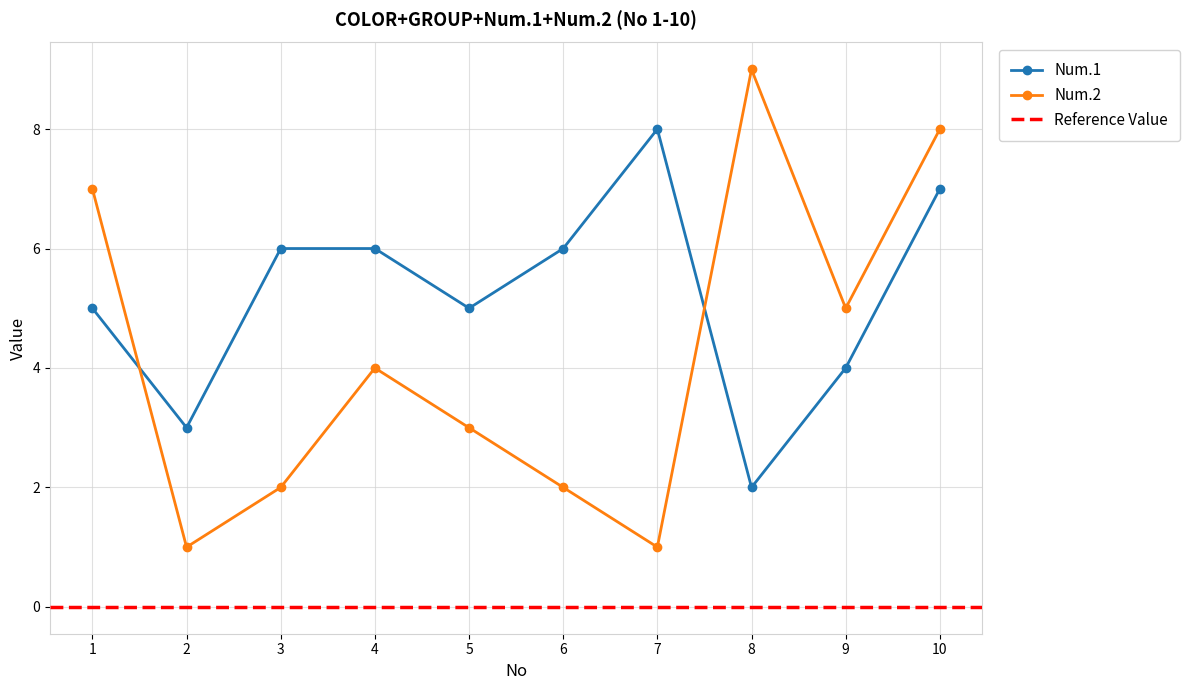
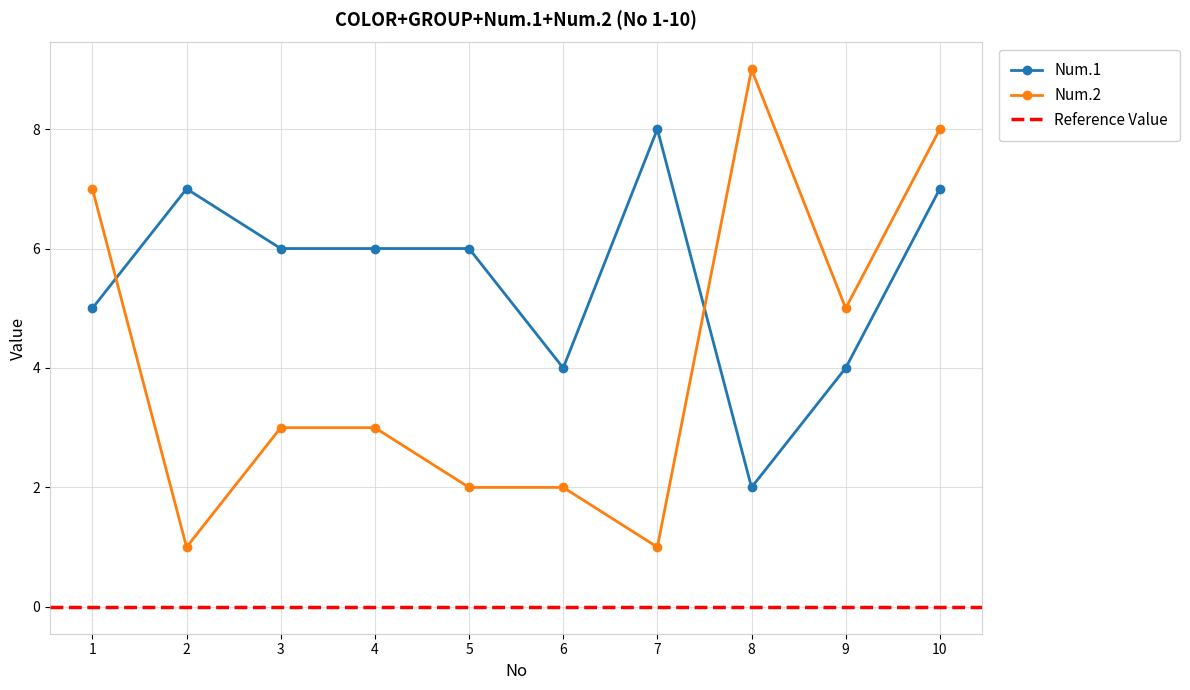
  {
    "Num.1": {
      "1": 5,
-     "2": 3,
+     "2": 7,
      "3": 6,
      "4": 6,
-     "5": 5,
-     "6": 6,
+     "5": 6,
+     "6": 4,
      "7": 8,
      "8": 2,
      "9": 4,
      "10": 7
    },
    "Num.2": {
      "1": 7,
      "2": 1,
-     "3": 2,
-     "4": 4,
-     "5": 3,
+     "3": 3,
+     "4": 3,
+     "5": 2,
      "6": 2,
      "7": 1,
      "8": 9,
      "9": 5,
      "10": 8
    }
  }
